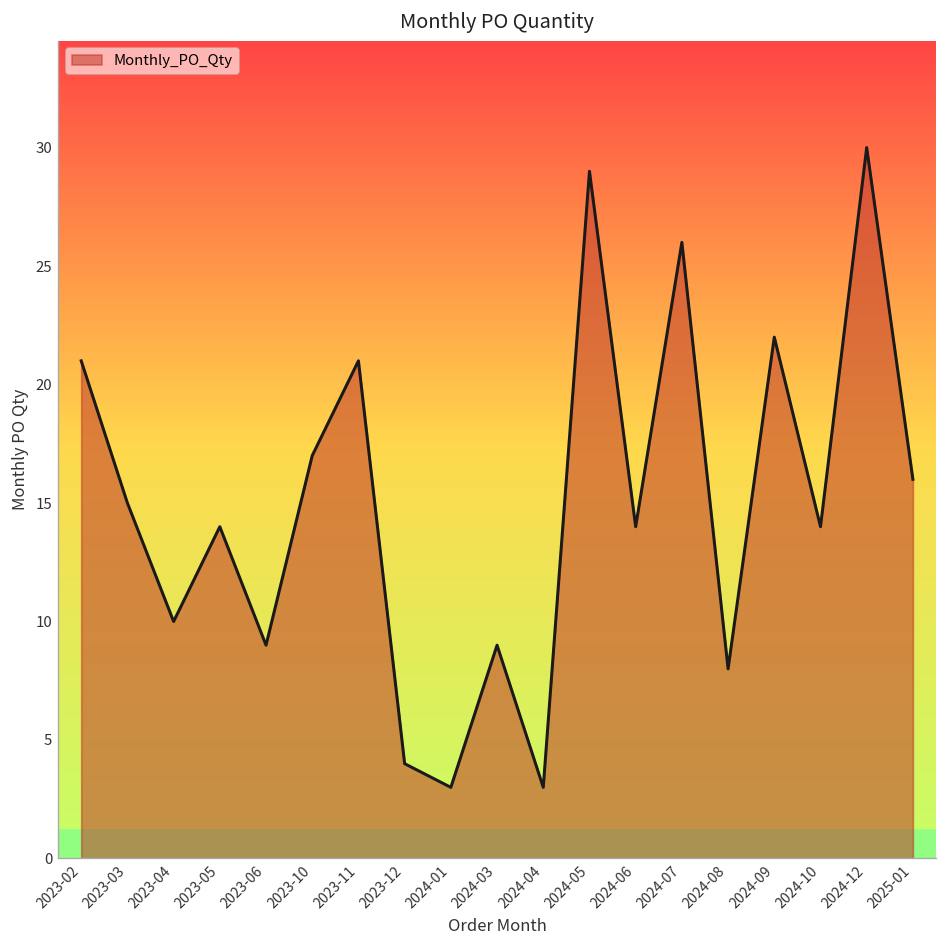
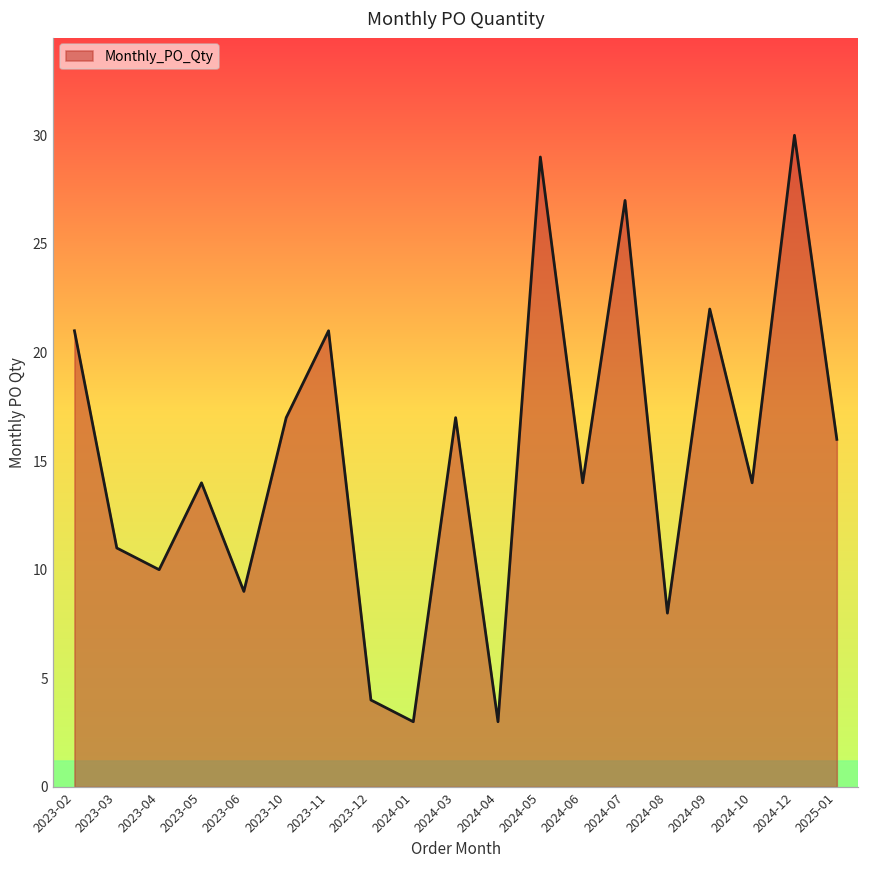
  {
    "2023-02": 21,
-   "2023-03": 15,
+   "2023-03": 11,
    "2023-04": 10,
    "2023-05": 14,
    "2023-06": 9,
    "2023-10": 17,
    "2023-11": 21,
    "2023-12": 4,
    "2024-01": 3,
-   "2024-03": 9,
+   "2024-03": 17,
    "2024-04": 3,
    "2024-05": 29,
    "2024-06": 14,
-   "2024-07": 26,
+   "2024-07": 27,
    "2024-08": 8,
    "2024-09": 22,
    "2024-10": 14,
    "2024-12": 30,
    "2025-01": 16
  }
